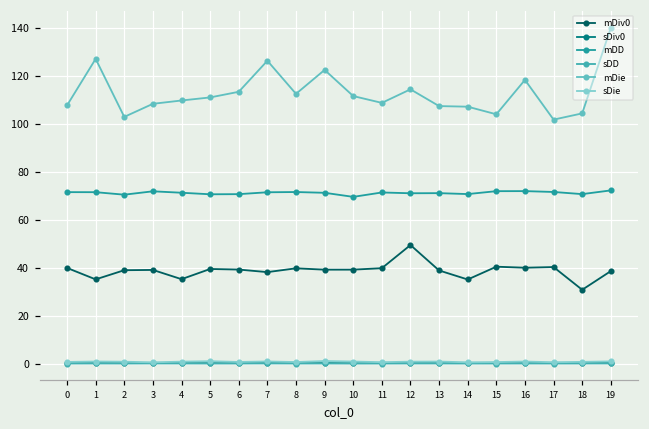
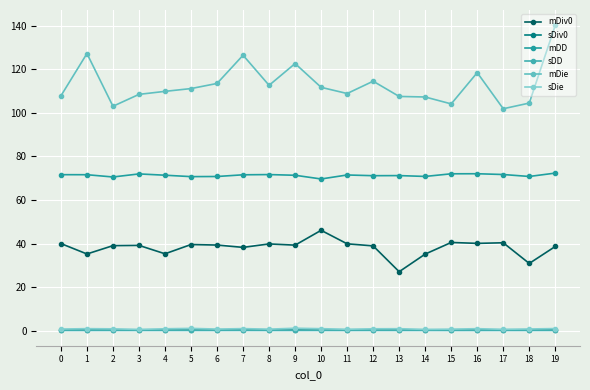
  {
    "mDiv0": {
      "0": 40,
      "1": 35,
      "2": 39,
      "3": 39,
      "4": 35,
      "5": 40,
      "6": 39,
      "7": 38,
      "8": 40,
      "9": 39,
-     "10": 39,
+     "10": 46,
      "11": 40,
-     "12": 50,
-     "13": 39,
+     "12": 39,
+     "13": 27,
      "14": 35,
      "15": 41,
      "16": 40,
      "17": 40,
      "18": 31,
      "19": 39
    }
  }
